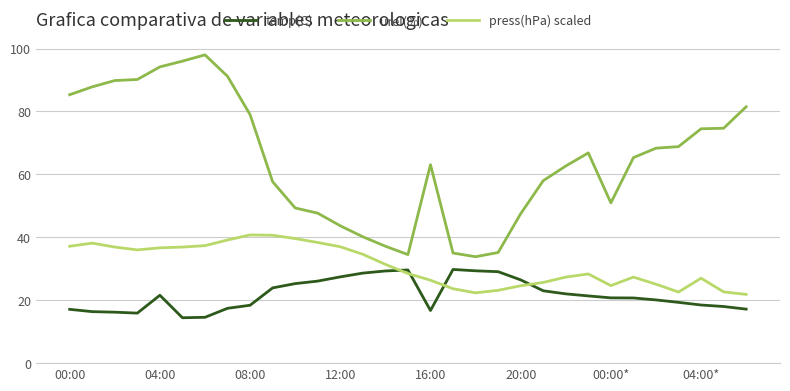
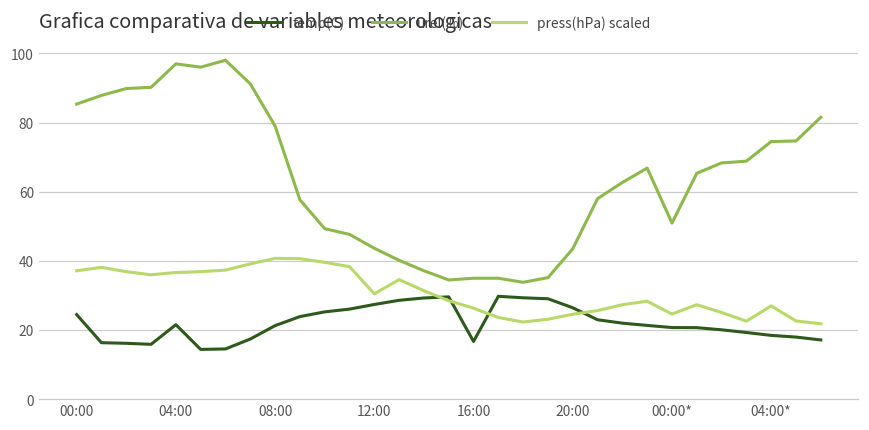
  {
    "temp(C)": {
-     "00:00": 17,
+     "00:00": 25,
      "04:00": 22,
-     "08:00": 18,
+     "08:00": 21,
      "12:00": 27,
      "16:00": 17,
      "20:00": 26,
      "00:00*": 21,
      "04:00*": 18
    },
    "urel(%)": {
      "00:00": 85,
-     "04:00": 94,
+     "04:00": 97,
      "08:00": 79,
      "12:00": 44,
-     "16:00": 63,
-     "20:00": 48,
+     "16:00": 35,
+     "20:00": 44,
      "00:00*": 51,
      "04:00*": 75
    },
    "press(hPa) scaled": {
      "00:00": 37,
      "04:00": 37,
      "08:00": 41,
-     "12:00": 37,
+     "12:00": 31,
      "16:00": 26,
      "20:00": 25,
      "00:00*": 25,
      "04:00*": 27
    }
  }
